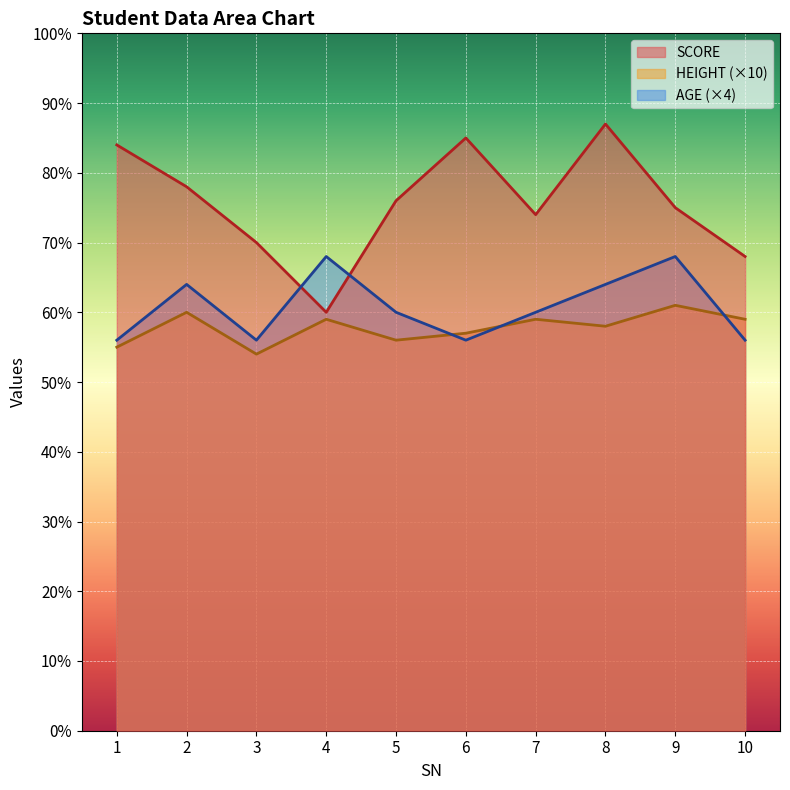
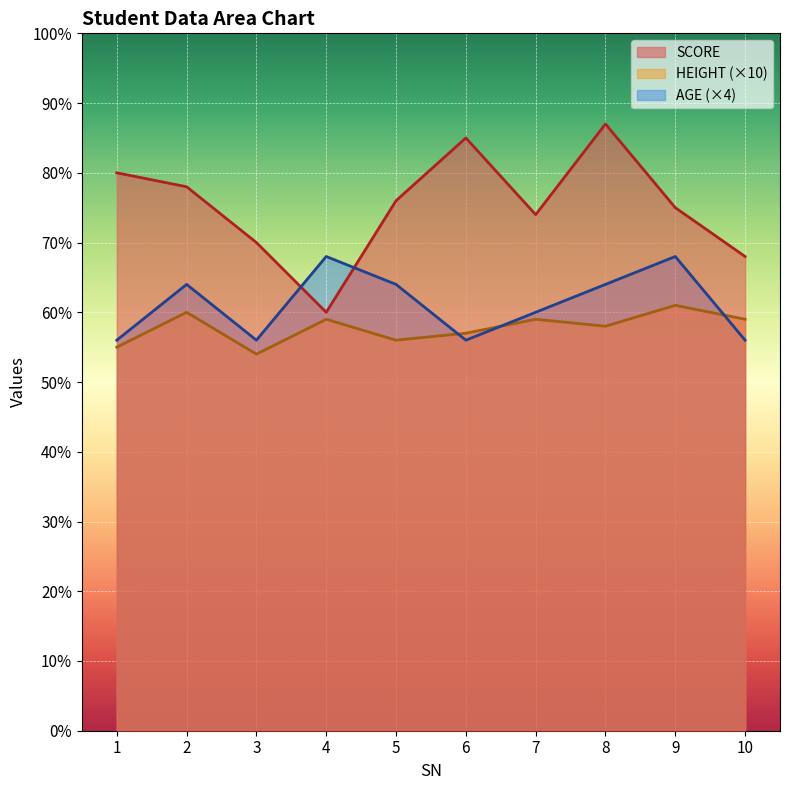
  {
    "SCORE": {
-     "1": "84%",
+     "1": "80%",
      "2": "78%",
      "3": "70%",
      "4": "60%",
      "5": "76%",
      "6": "85%",
      "7": "74%",
      "8": "87%",
      "9": "75%",
      "10": "68%"
    },
    "HEIGHT (×10)": {
      "1": "55%",
      "2": "60%",
      "3": "54%",
      "4": "59%",
      "5": "56%",
      "6": "57%",
      "7": "59%",
      "8": "58%",
      "9": "61%",
      "10": "59%"
    },
    "AGE (×4)": {
      "1": "56%",
      "2": "64%",
      "3": "56%",
      "4": "68%",
-     "5": "60%",
+     "5": "64%",
      "6": "56%",
      "7": "60%",
      "8": "64%",
      "9": "68%",
      "10": "56%"
    }
  }
